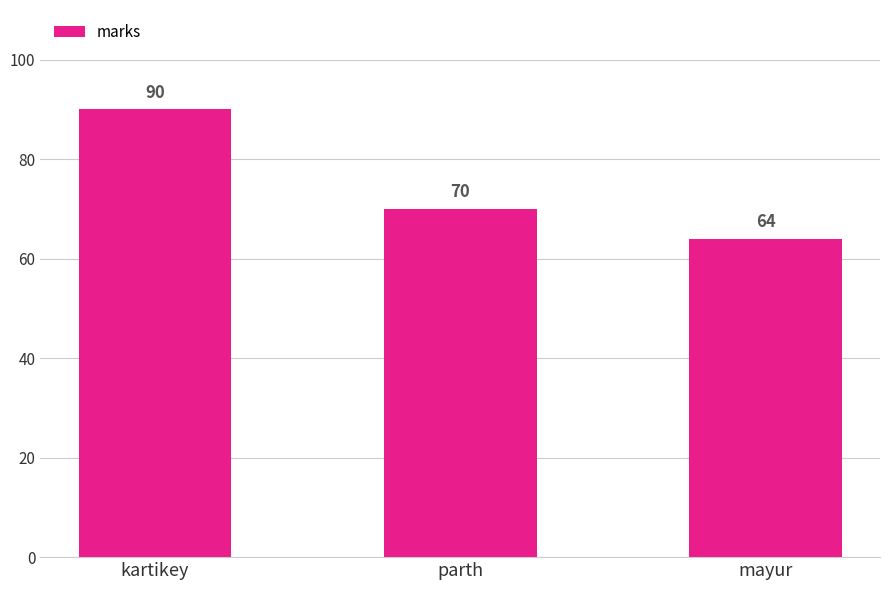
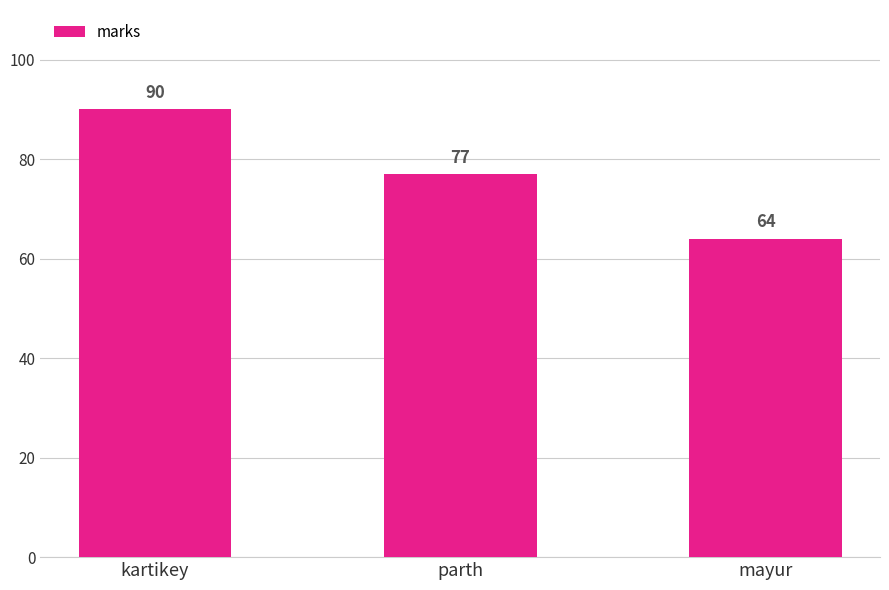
  {
    "kartikey": 90,
-   "parth": 70,
+   "parth": 77,
    "mayur": 64
  }
